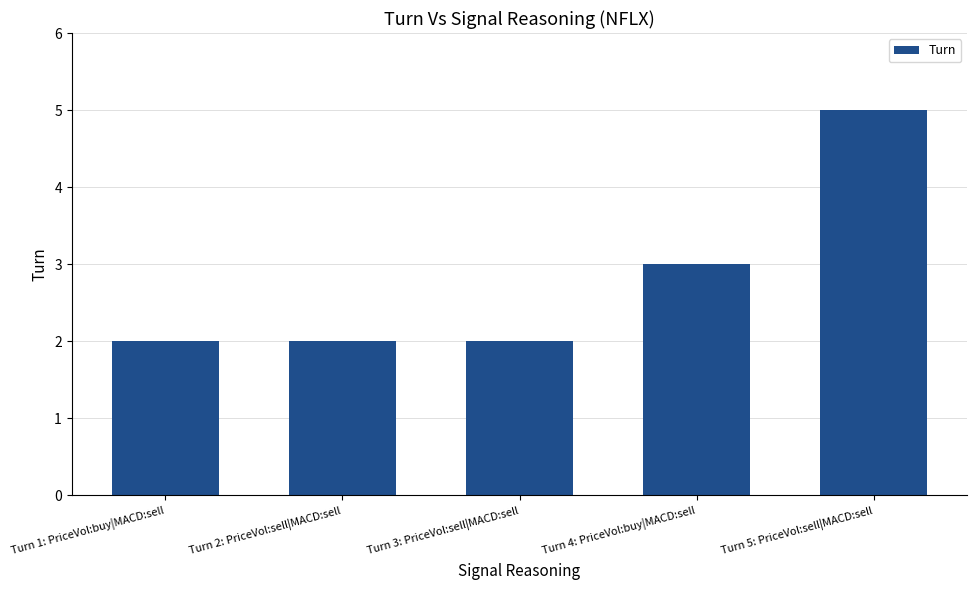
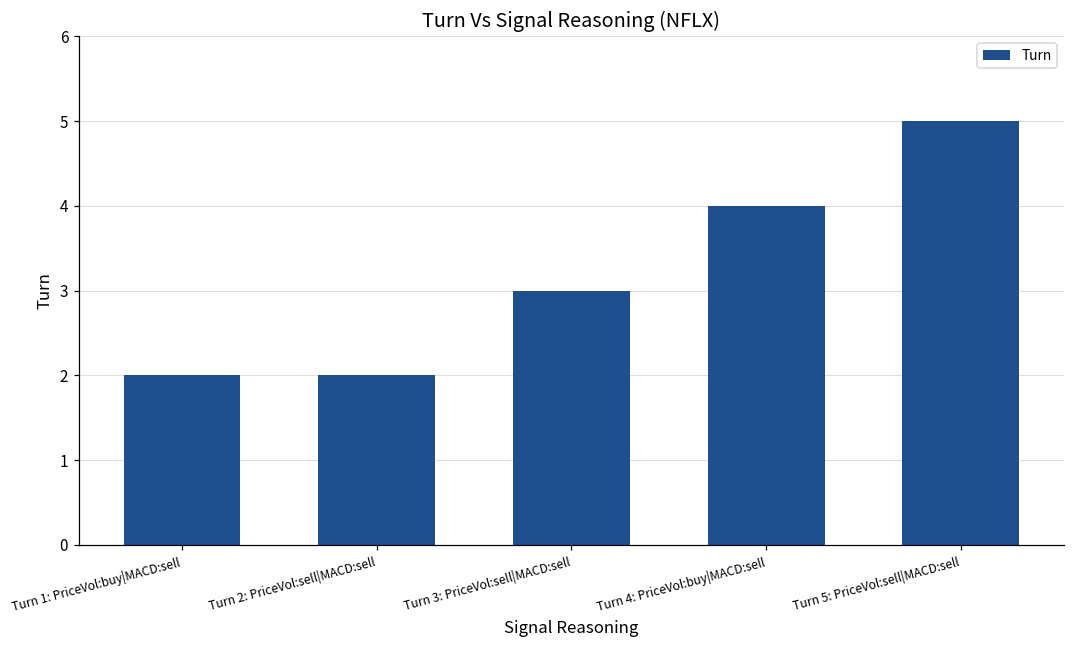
  {
    "Turn 1: PriceVol:buy|MACD:sell": 2,
    "Turn 2: PriceVol:sell|MACD:sell": 2,
-   "Turn 3: PriceVol:sell|MACD:sell": 2,
-   "Turn 4: PriceVol:buy|MACD:sell": 3,
+   "Turn 3: PriceVol:sell|MACD:sell": 3,
+   "Turn 4: PriceVol:buy|MACD:sell": 4,
    "Turn 5: PriceVol:sell|MACD:sell": 5
  }
